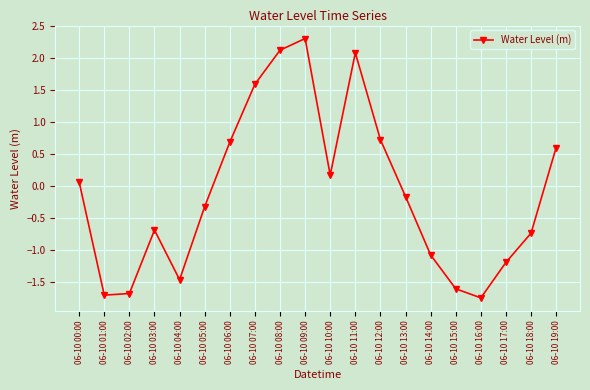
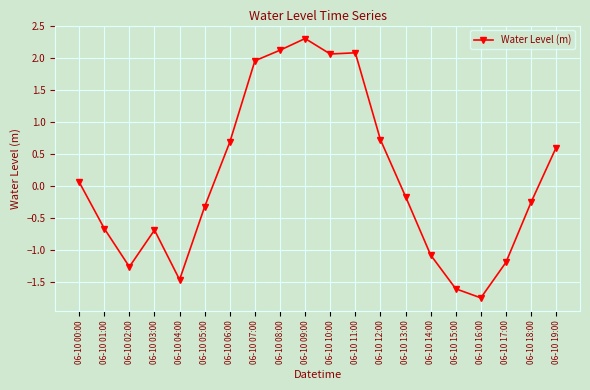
  {
    "06-10 00:00": 0.1,
-   "06-10 01:00": -1.7,
-   "06-10 02:00": -1.7,
+   "06-10 01:00": -0.7,
+   "06-10 02:00": -1.3,
    "06-10 03:00": -0.7,
    "06-10 04:00": -1.5,
    "06-10 05:00": -0.3,
    "06-10 06:00": 0.7,
-   "06-10 07:00": 1.6,
+   "06-10 07:00": 2.0,
    "06-10 08:00": 2.1,
    "06-10 09:00": 2.3,
-   "06-10 10:00": 0.2,
+   "06-10 10:00": 2.1,
    "06-10 11:00": 2.1,
    "06-10 12:00": 0.7,
    "06-10 13:00": -0.2,
    "06-10 14:00": -1.1,
    "06-10 15:00": -1.6,
    "06-10 16:00": -1.7,
    "06-10 17:00": -1.2,
-   "06-10 18:00": -0.7,
+   "06-10 18:00": -0.3,
    "06-10 19:00": 0.6
  }
